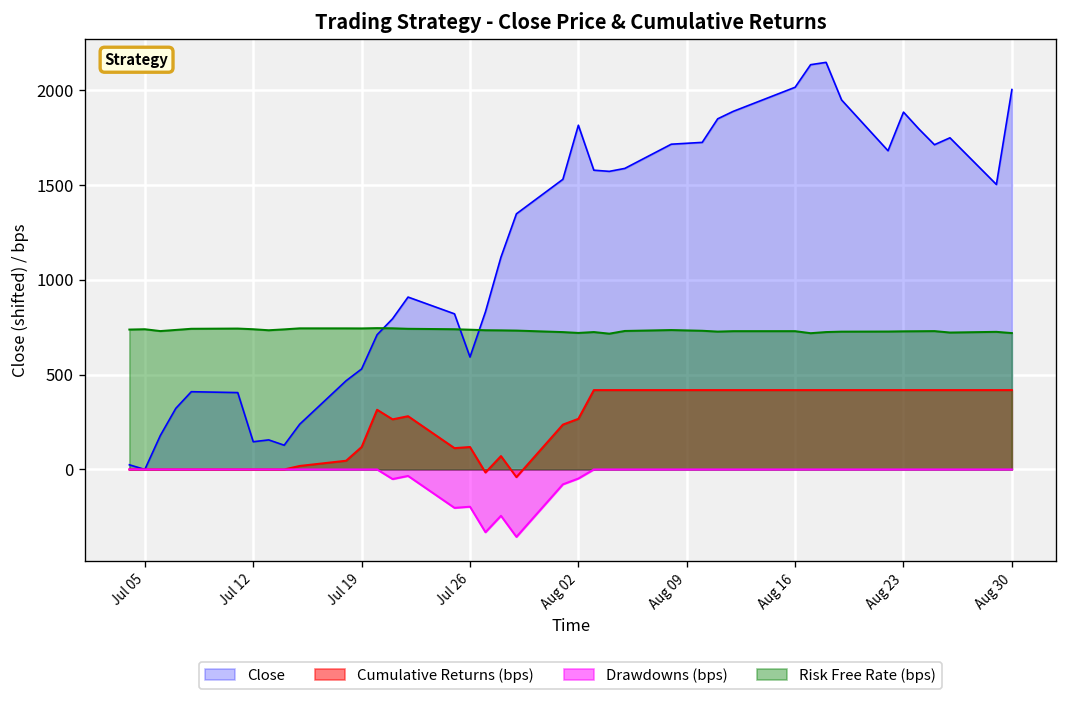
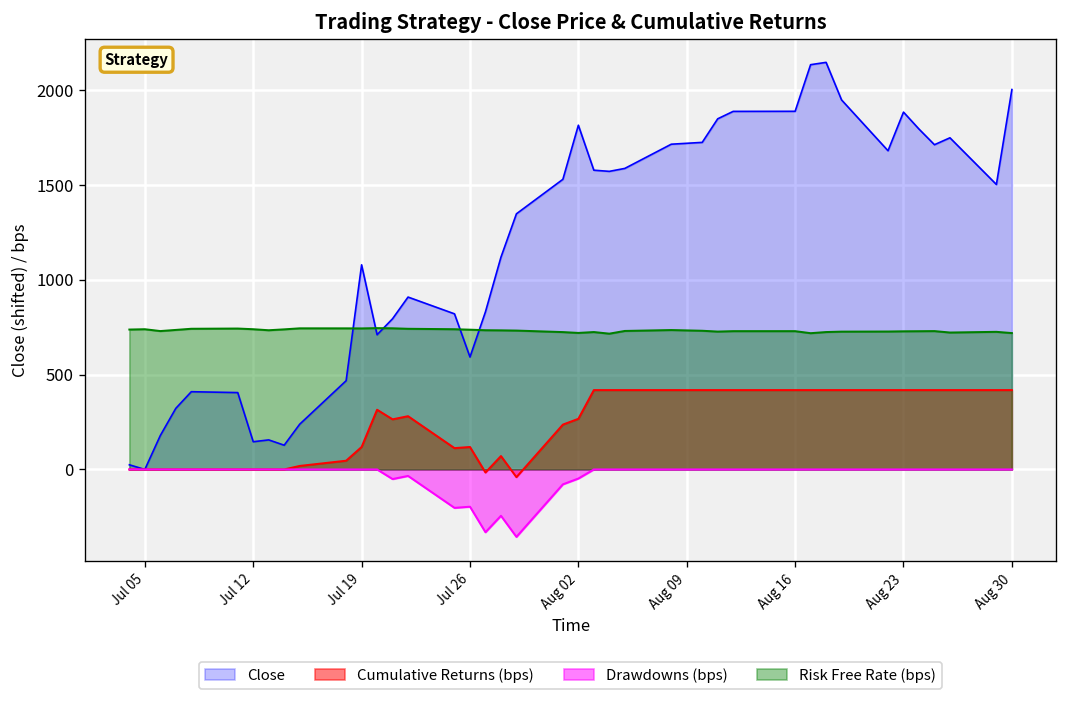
  {
    "Close": {
      "Jul 12": 150,
-     "Jul 19": 530,
+     "Jul 19": 1080,
      "Jul 26": 590,
      "Aug 02": 1810,
-     "Aug 16": 2010,
+     "Aug 16": 1890,
      "Aug 23": 1880,
      "Aug 30": 2000
    },
    "Risk Free Rate (bps)": {
      "Jul 05": 740,
      "Jul 12": 740,
      "Jul 19": 740,
      "Jul 26": 740,
      "Aug 02": 720,
      "Aug 16": 730,
      "Aug 23": 730,
      "Aug 30": 720
    }
  }
